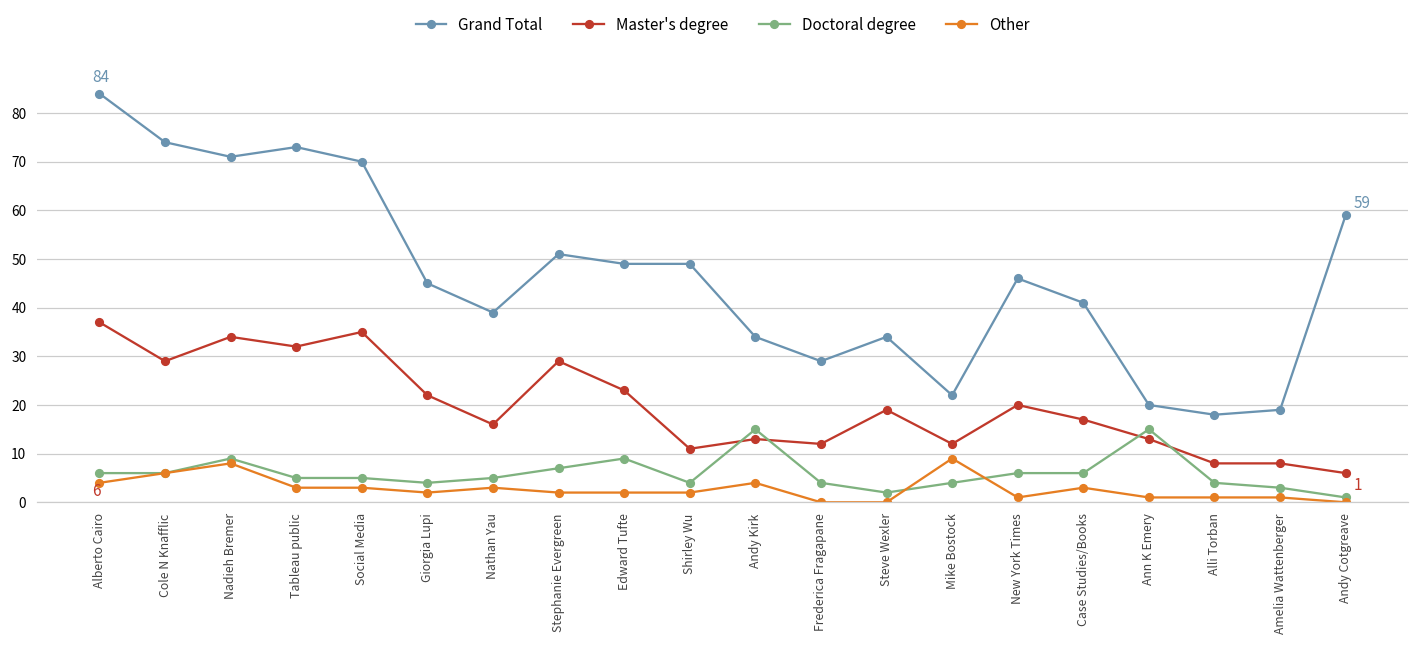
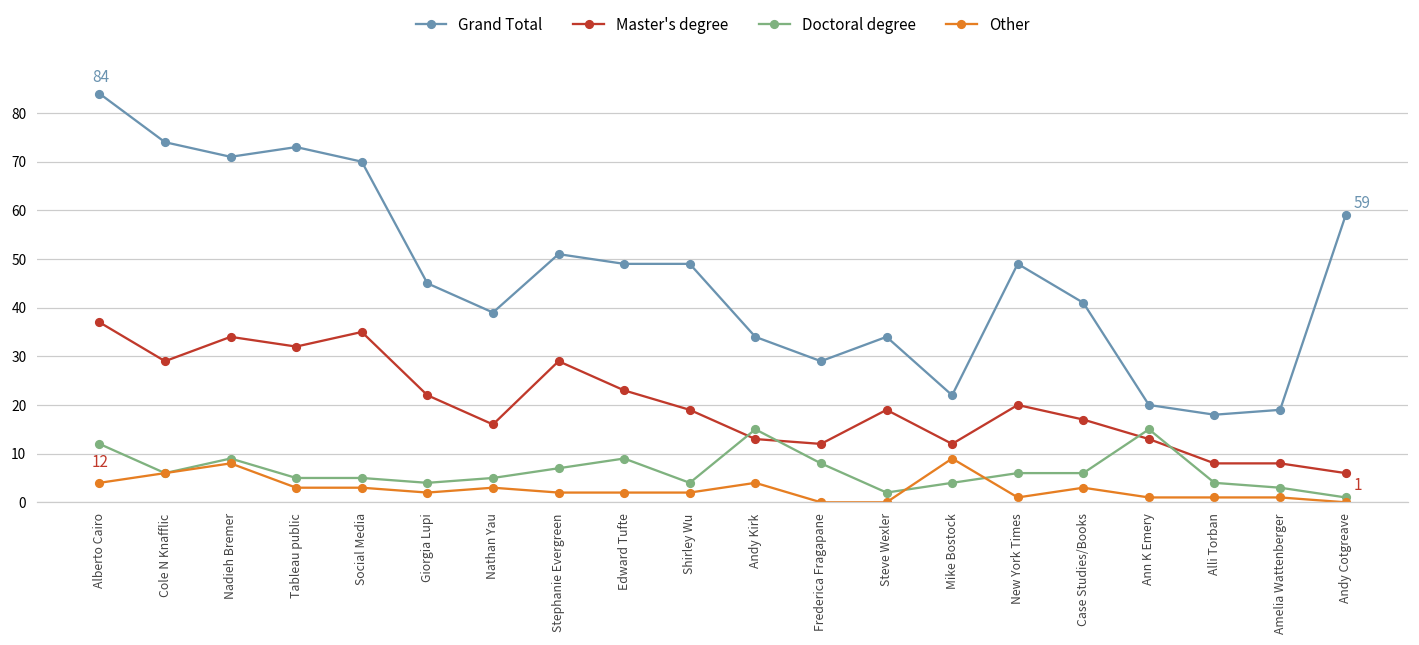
  {
    "Grand Total": {
      "Cole N Knafflic": 74,
      "Nadieh Bremer": 71,
      "Tableau public": 73,
      "Social Media": 70,
      "Giorgia Lupi": 45,
      "Nathan Yau": 39,
      "Stephanie Evergreen": 51,
      "Edward Tufte": 49,
      "Shirley Wu": 49,
      "Andy Kirk": 34,
      "Frederica Fragapane": 29,
      "Steve Wexler": 34,
      "Mike Bostock": 22,
-     "New York Times": 46,
+     "New York Times": 49,
      "Case Studies/Books": 41,
      "Ann K Emery": 20,
      "Alli Torban": 18,
      "Amelia Wattenberger": 19
    },
    "Master's degree": {
      "Alberto Cairo": 37,
      "Cole N Knafflic": 29,
      "Nadieh Bremer": 34,
      "Tableau public": 32,
      "Social Media": 35,
      "Giorgia Lupi": 22,
      "Nathan Yau": 16,
      "Stephanie Evergreen": 29,
      "Edward Tufte": 23,
-     "Shirley Wu": 11,
+     "Shirley Wu": 19,
      "Andy Kirk": 13,
      "Frederica Fragapane": 12,
      "Steve Wexler": 19,
      "Mike Bostock": 12,
      "New York Times": 20,
      "Case Studies/Books": 17,
      "Ann K Emery": 13,
      "Alli Torban": 8,
      "Amelia Wattenberger": 8
    },
    "Doctoral degree": {
-     "Alberto Cairo": 6,
-     "Frederica Fragapane": 4,
+     "Alberto Cairo": 12,
+     "Frederica Fragapane": 8,
      "Andy Cotgreave": 1
    },
    "Other": {
      "Alberto Cairo": 4,
      "Nadieh Bremer": 8,
      "Tableau public": 3,
      "Social Media": 3,
      "Giorgia Lupi": 2,
      "Nathan Yau": 3,
      "Stephanie Evergreen": 2,
      "Edward Tufte": 2,
      "Shirley Wu": 2,
      "Andy Kirk": 4,
      "Frederica Fragapane": 0,
      "Steve Wexler": 0,
      "Mike Bostock": 9,
      "New York Times": 1,
      "Case Studies/Books": 3,
      "Ann K Emery": 1,
      "Alli Torban": 1,
      "Amelia Wattenberger": 1,
      "Andy Cotgreave": 0
    }
  }
